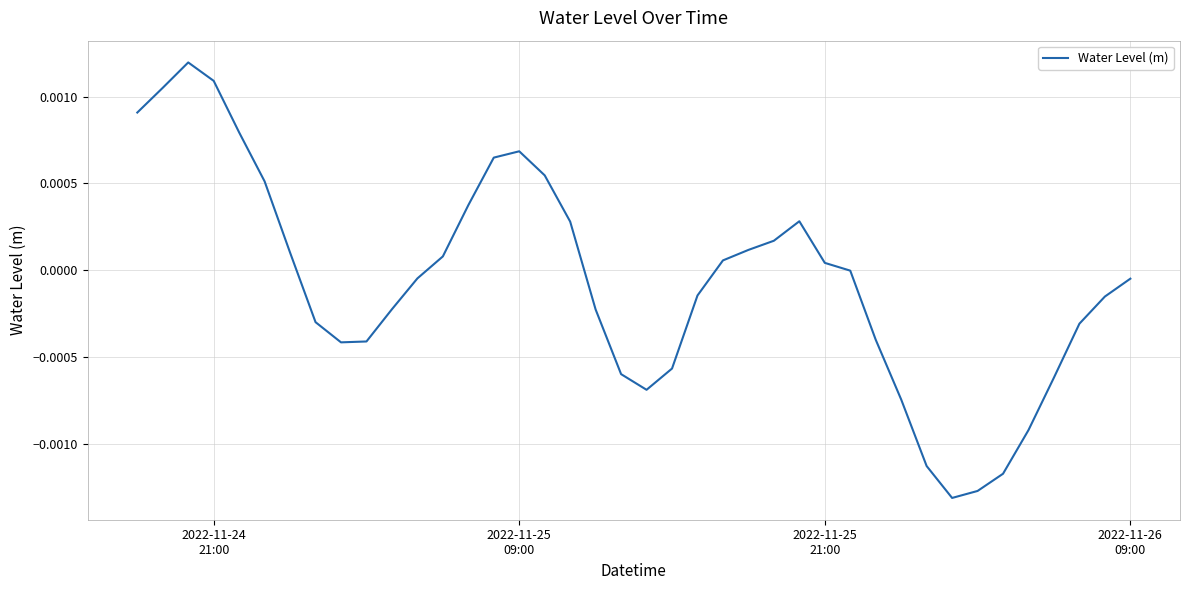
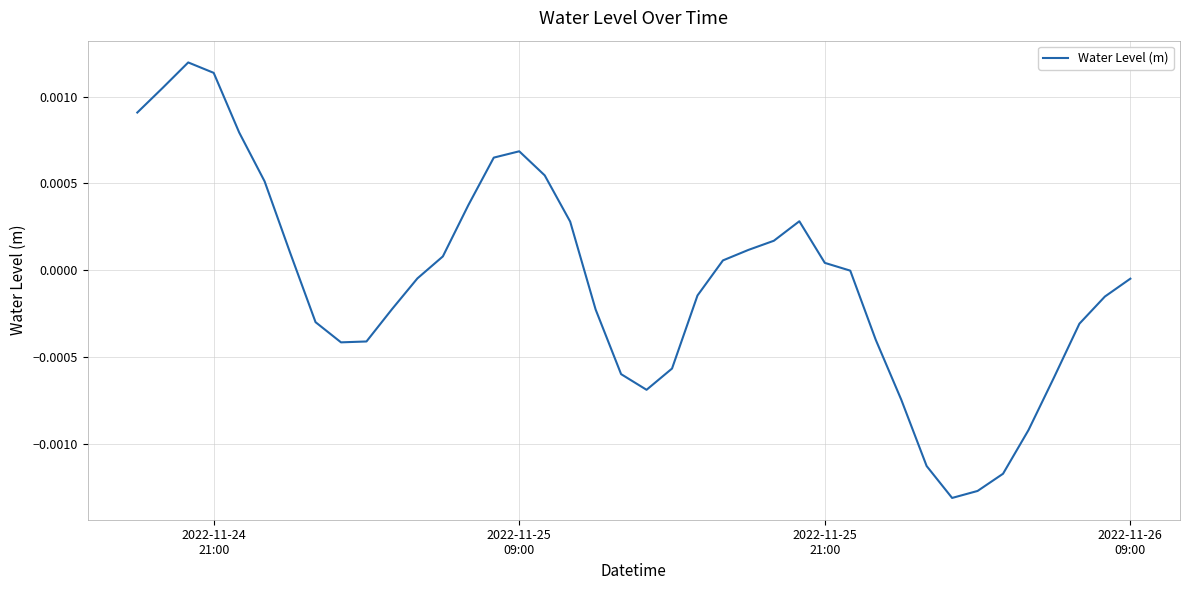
  {
-   "2022-11-24 21:00": 0.00109,
+   "2022-11-24 21:00": 0.00114,
    "2022-11-25 09:00": 0.00069,
    "2022-11-25 21:00": 0.00004,
    "2022-11-26 09:00": -0.00005
  }
